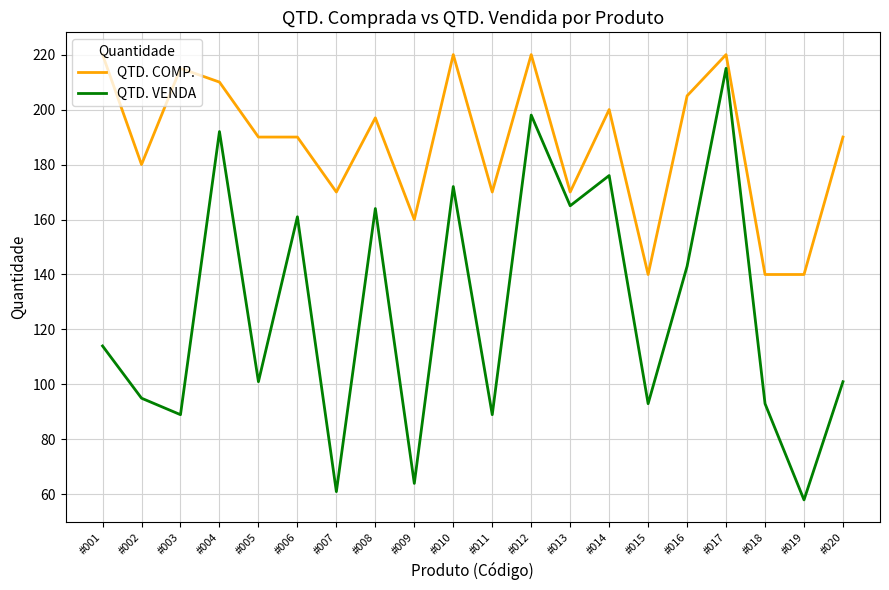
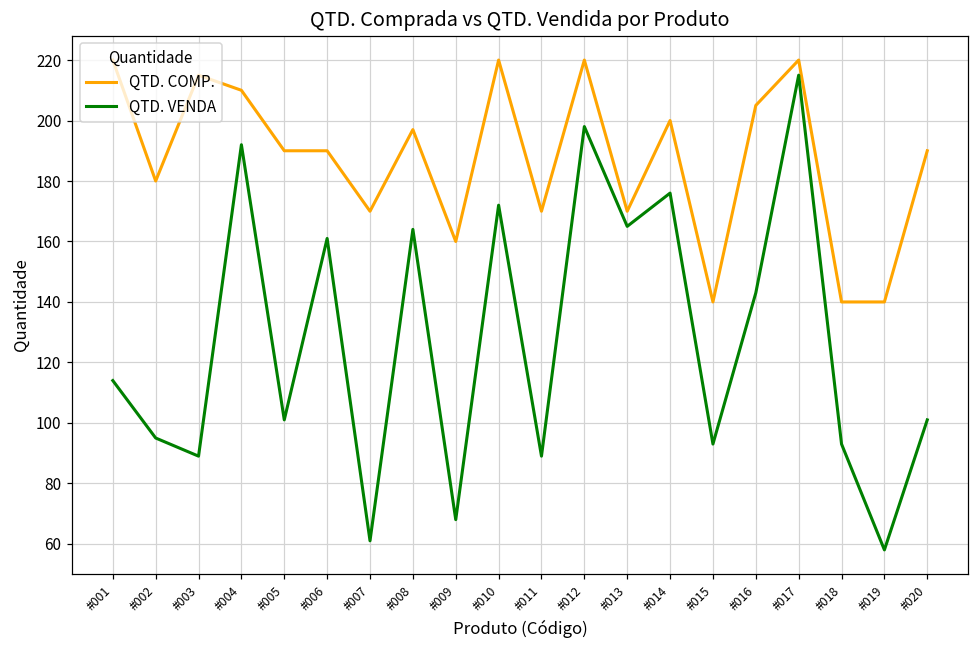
  {
    "QTD. COMP.": {
      "#002": 180,
      "#004": 210,
      "#005": 190,
      "#006": 190,
      "#007": 170,
      "#008": 197,
      "#009": 160,
      "#010": 220,
      "#011": 170,
      "#012": 220,
      "#013": 170,
      "#014": 200,
      "#015": 140,
      "#016": 205,
      "#017": 220,
      "#018": 140,
      "#019": 140,
      "#020": 190
    },
    "QTD. VENDA": {
      "#001": 114,
      "#002": 95,
      "#003": 89,
      "#004": 192,
      "#005": 101,
      "#006": 161,
      "#007": 61,
      "#008": 164,
-     "#009": 64,
+     "#009": 68,
      "#010": 172,
      "#011": 89,
      "#012": 198,
      "#013": 165,
      "#014": 176,
      "#015": 93,
      "#016": 143,
      "#017": 215,
      "#018": 93,
      "#019": 58,
      "#020": 101
    }
  }
